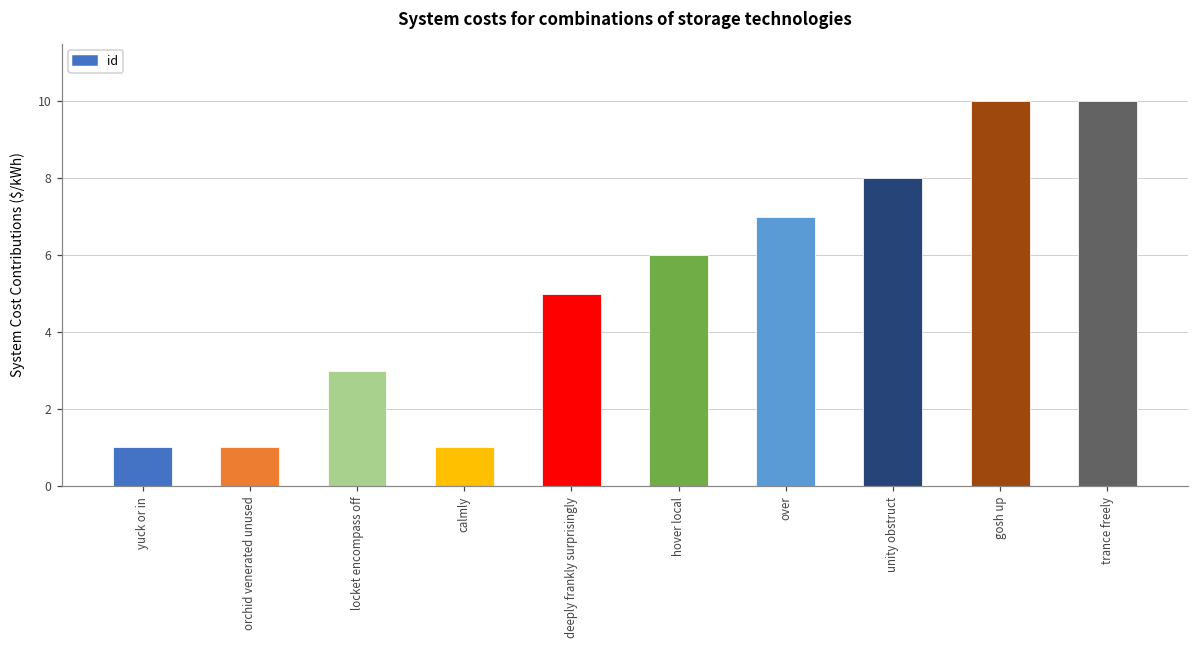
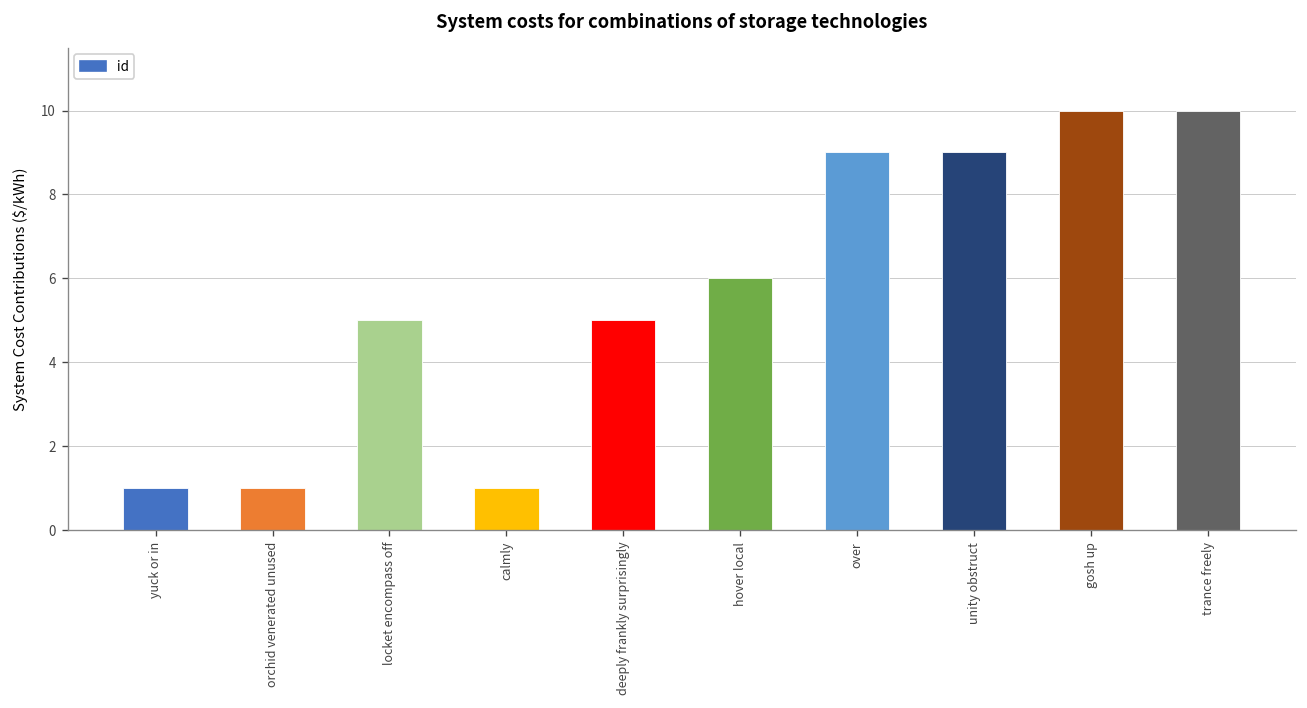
  {
    "yuck or in": 1,
    "orchid venerated unused": 1,
-   "locket encompass off": 3,
+   "locket encompass off": 5,
    "calmly": 1,
    "deeply frankly surprisingly": 5,
    "hover local": 6,
-   "over": 7,
-   "unity obstruct": 8,
+   "over": 9,
+   "unity obstruct": 9,
    "gosh up": 10,
    "trance freely": 10
  }
